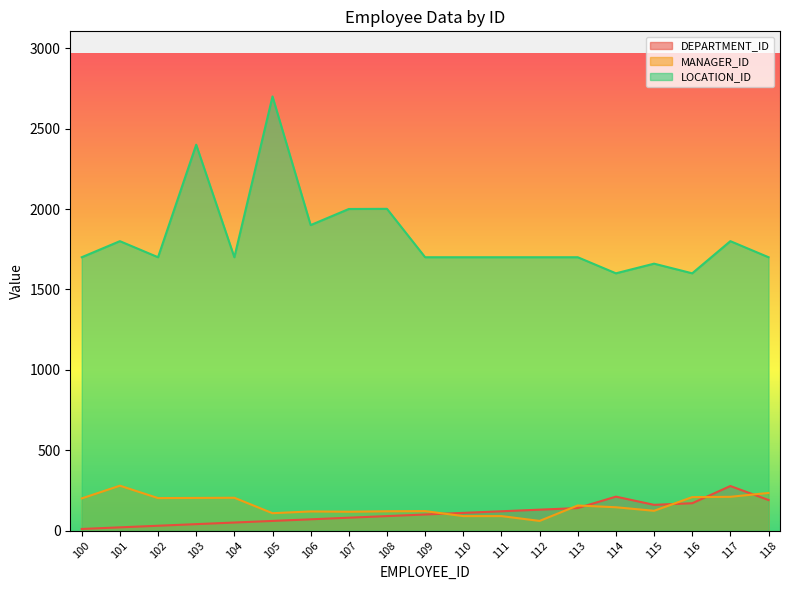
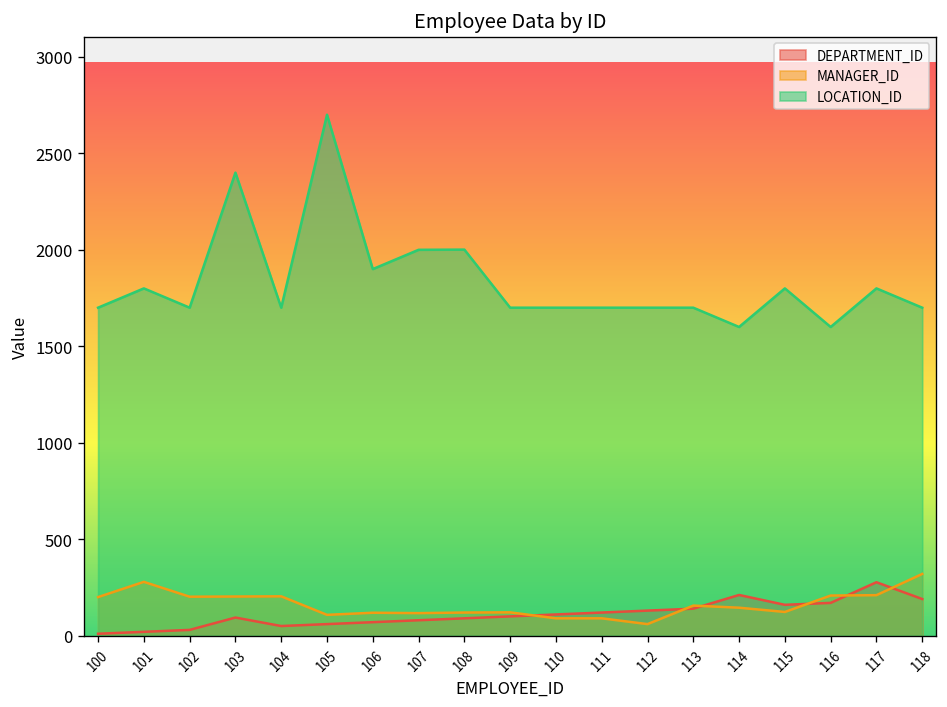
  {
    "DEPARTMENT_ID": {
      "100": 10,
      "101": 20,
      "102": 30,
-     "103": 40,
+     "103": 90,
      "104": 50,
      "105": 60,
      "106": 70,
      "107": 80,
      "108": 90,
      "109": 100,
      "110": 110,
      "111": 120,
      "112": 130,
      "113": 140,
      "114": 210,
      "115": 160,
      "116": 170,
      "117": 280,
      "118": 190
    },
    "MANAGER_ID": {
      "100": 200,
      "101": 280,
      "102": 200,
      "103": 200,
      "104": 200,
      "105": 110,
      "106": 120,
      "107": 120,
      "108": 120,
      "109": 120,
      "110": 90,
      "111": 90,
      "112": 60,
      "113": 160,
      "114": 150,
      "115": 120,
      "116": 210,
      "117": 210,
-     "118": 230
+     "118": 320
    },
    "LOCATION_ID": {
      "100": 1700,
      "101": 1800,
      "102": 1700,
      "103": 2400,
      "104": 1700,
      "105": 2700,
      "106": 1900,
      "107": 2000,
      "108": 2000,
      "109": 1700,
      "110": 1700,
      "111": 1700,
      "112": 1700,
      "113": 1700,
      "114": 1600,
-     "115": 1660,
+     "115": 1800,
      "116": 1600,
      "117": 1800,
      "118": 1700
    }
  }
